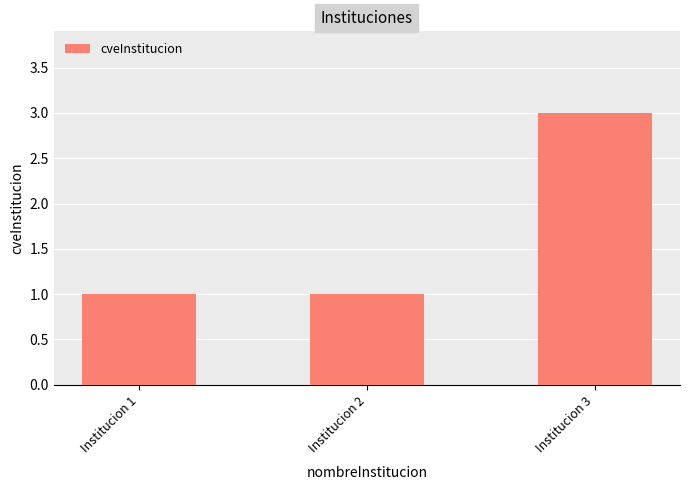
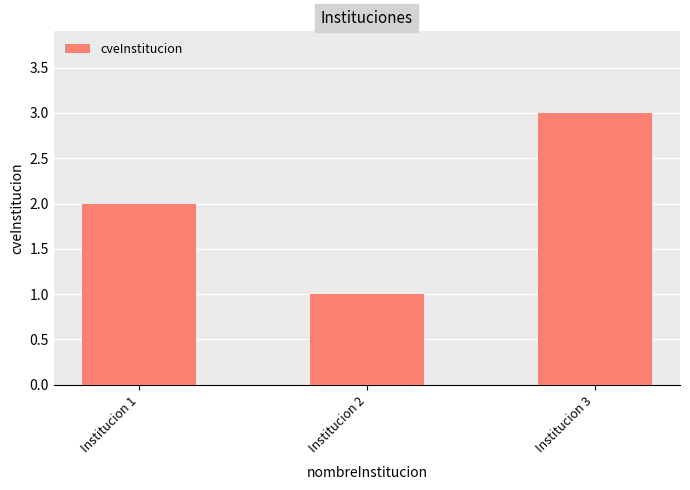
  {
-   "Institucion 1": 1,
+   "Institucion 1": 2,
    "Institucion 2": 1,
    "Institucion 3": 3
  }
